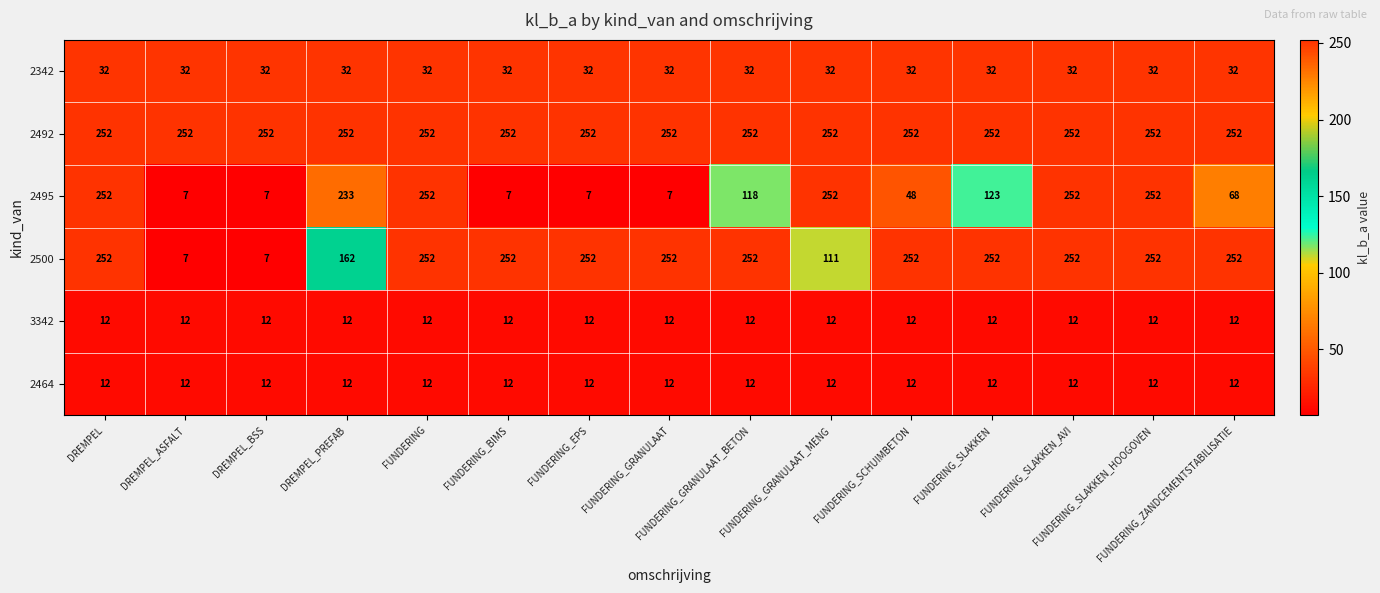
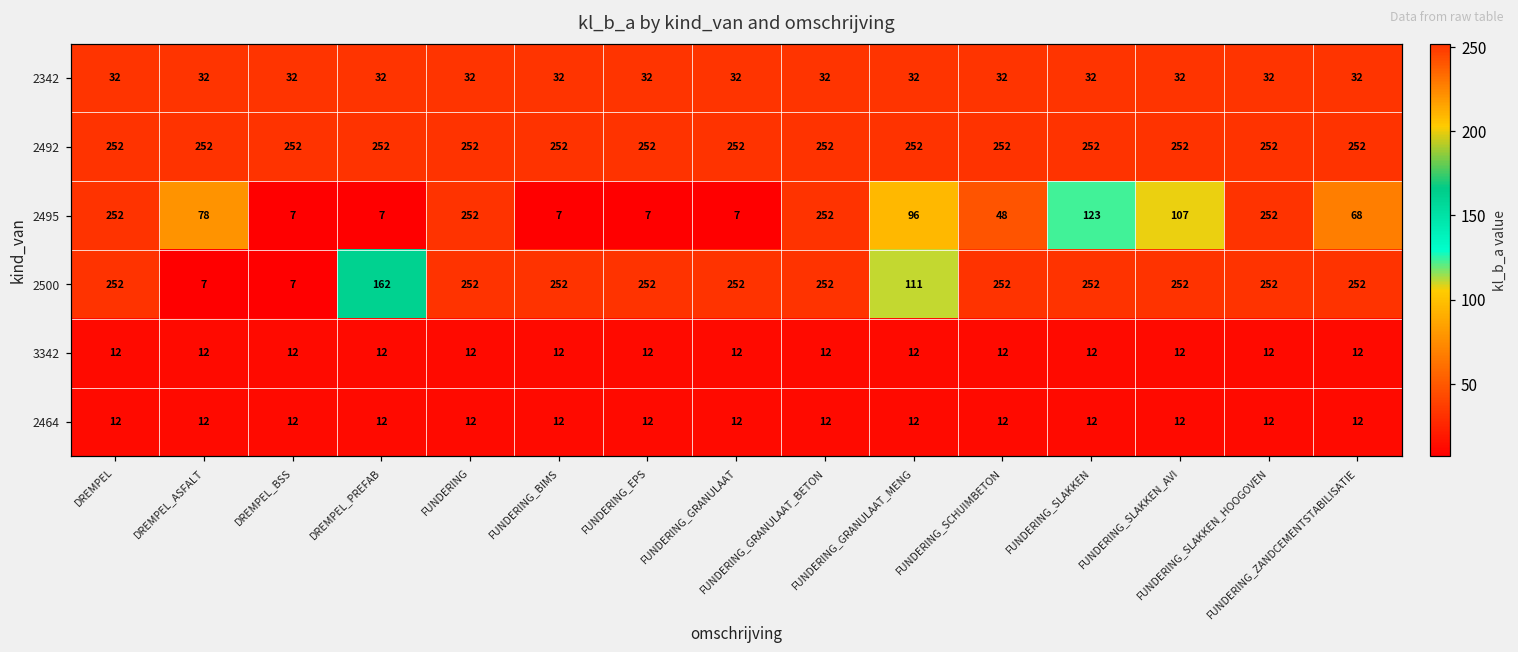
  {
    "2342": {
      "DREMPEL": 32,
      "DREMPEL_ASFALT": 32,
      "DREMPEL_BSS": 32,
      "DREMPEL_PREFAB": 32,
      "FUNDERING": 32,
      "FUNDERING_BIMS": 32,
      "FUNDERING_EPS": 32,
      "FUNDERING_GRANULAAT": 32,
      "FUNDERING_GRANULAAT_BETON": 32,
      "FUNDERING_GRANULAAT_MENG": 32,
      "FUNDERING_SCHUIMBETON": 32,
      "FUNDERING_SLAKKEN": 32,
      "FUNDERING_SLAKKEN_AVI": 32,
      "FUNDERING_SLAKKEN_HOOGOVEN": 32,
      "FUNDERING_ZANDCEMENTSTABILISATIE": 32
    },
    "2492": {
      "DREMPEL": 252,
      "DREMPEL_ASFALT": 252,
      "DREMPEL_BSS": 252,
      "DREMPEL_PREFAB": 252,
      "FUNDERING": 252,
      "FUNDERING_BIMS": 252,
      "FUNDERING_EPS": 252,
      "FUNDERING_GRANULAAT": 252,
      "FUNDERING_GRANULAAT_BETON": 252,
      "FUNDERING_GRANULAAT_MENG": 252,
      "FUNDERING_SCHUIMBETON": 252,
      "FUNDERING_SLAKKEN": 252,
      "FUNDERING_SLAKKEN_AVI": 252,
      "FUNDERING_SLAKKEN_HOOGOVEN": 252,
      "FUNDERING_ZANDCEMENTSTABILISATIE": 252
    },
    "2495": {
      "DREMPEL": 252,
-     "DREMPEL_ASFALT": 7,
+     "DREMPEL_ASFALT": 78,
      "DREMPEL_BSS": 7,
-     "DREMPEL_PREFAB": 233,
+     "DREMPEL_PREFAB": 7,
      "FUNDERING": 252,
      "FUNDERING_BIMS": 7,
      "FUNDERING_EPS": 7,
      "FUNDERING_GRANULAAT": 7,
-     "FUNDERING_GRANULAAT_BETON": 118,
-     "FUNDERING_GRANULAAT_MENG": 252,
+     "FUNDERING_GRANULAAT_BETON": 252,
+     "FUNDERING_GRANULAAT_MENG": 96,
      "FUNDERING_SCHUIMBETON": 48,
      "FUNDERING_SLAKKEN": 123,
-     "FUNDERING_SLAKKEN_AVI": 252,
+     "FUNDERING_SLAKKEN_AVI": 107,
      "FUNDERING_SLAKKEN_HOOGOVEN": 252,
      "FUNDERING_ZANDCEMENTSTABILISATIE": 68
    },
    "2500": {
      "DREMPEL": 252,
      "DREMPEL_ASFALT": 7,
      "DREMPEL_BSS": 7,
      "DREMPEL_PREFAB": 162,
      "FUNDERING": 252,
      "FUNDERING_BIMS": 252,
      "FUNDERING_EPS": 252,
      "FUNDERING_GRANULAAT": 252,
      "FUNDERING_GRANULAAT_BETON": 252,
      "FUNDERING_GRANULAAT_MENG": 111,
      "FUNDERING_SCHUIMBETON": 252,
      "FUNDERING_SLAKKEN": 252,
      "FUNDERING_SLAKKEN_AVI": 252,
      "FUNDERING_SLAKKEN_HOOGOVEN": 252,
      "FUNDERING_ZANDCEMENTSTABILISATIE": 252
    },
    "3342": {
      "DREMPEL": 12,
      "DREMPEL_ASFALT": 12,
      "DREMPEL_BSS": 12,
      "DREMPEL_PREFAB": 12,
      "FUNDERING": 12,
      "FUNDERING_BIMS": 12,
      "FUNDERING_EPS": 12,
      "FUNDERING_GRANULAAT": 12,
      "FUNDERING_GRANULAAT_BETON": 12,
      "FUNDERING_GRANULAAT_MENG": 12,
      "FUNDERING_SCHUIMBETON": 12,
      "FUNDERING_SLAKKEN": 12,
      "FUNDERING_SLAKKEN_AVI": 12,
      "FUNDERING_SLAKKEN_HOOGOVEN": 12,
      "FUNDERING_ZANDCEMENTSTABILISATIE": 12
    },
    "2464": {
      "DREMPEL": 12,
      "DREMPEL_ASFALT": 12,
      "DREMPEL_BSS": 12,
      "DREMPEL_PREFAB": 12,
      "FUNDERING": 12,
      "FUNDERING_BIMS": 12,
      "FUNDERING_EPS": 12,
      "FUNDERING_GRANULAAT": 12,
      "FUNDERING_GRANULAAT_BETON": 12,
      "FUNDERING_GRANULAAT_MENG": 12,
      "FUNDERING_SCHUIMBETON": 12,
      "FUNDERING_SLAKKEN": 12,
      "FUNDERING_SLAKKEN_AVI": 12,
      "FUNDERING_SLAKKEN_HOOGOVEN": 12,
      "FUNDERING_ZANDCEMENTSTABILISATIE": 12
    }
  }
